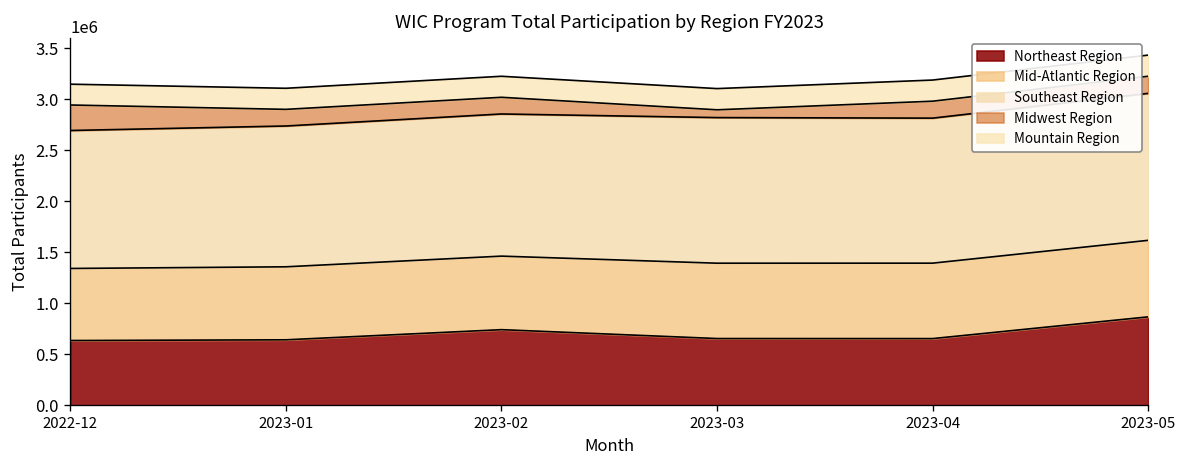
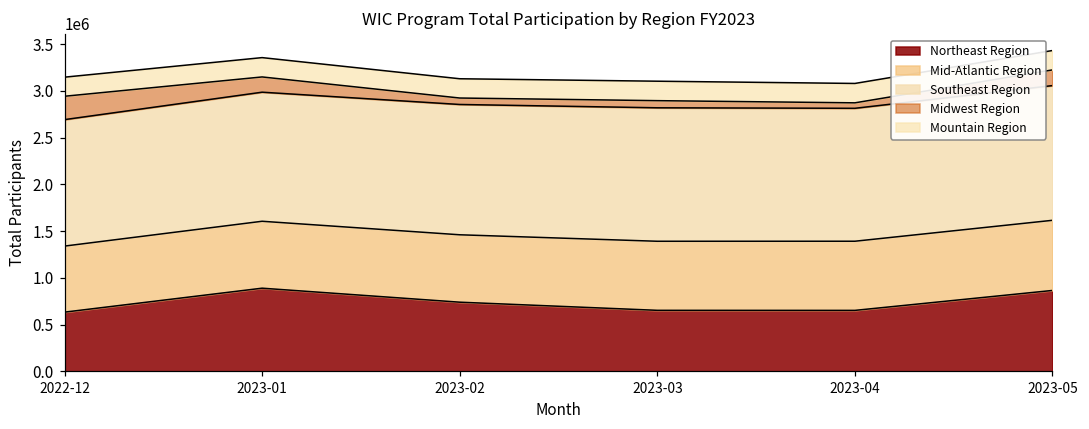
  {
    "Northeast Region": {
      "2022-12": 600000,
-     "2023-01": 600000,
+     "2023-01": 900000,
      "2023-02": 700000,
      "2023-03": 700000,
      "2023-04": 700000,
      "2023-05": 900000
    },
    "Midwest Region": {
      "2022-12": 200000,
      "2023-01": 200000,
-     "2023-02": 200000,
+     "2023-02": 100000,
      "2023-03": 100000,
-     "2023-04": 200000,
+     "2023-04": 100000,
      "2023-05": 200000
    }
  }
